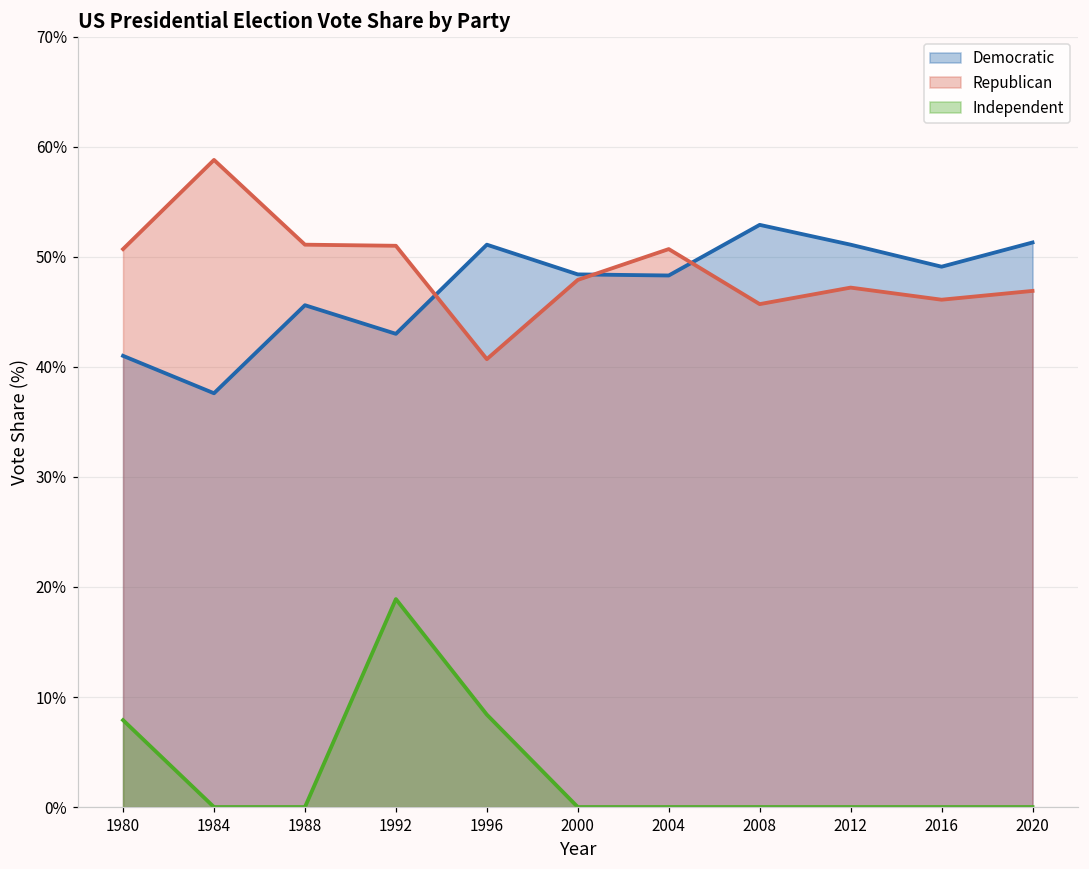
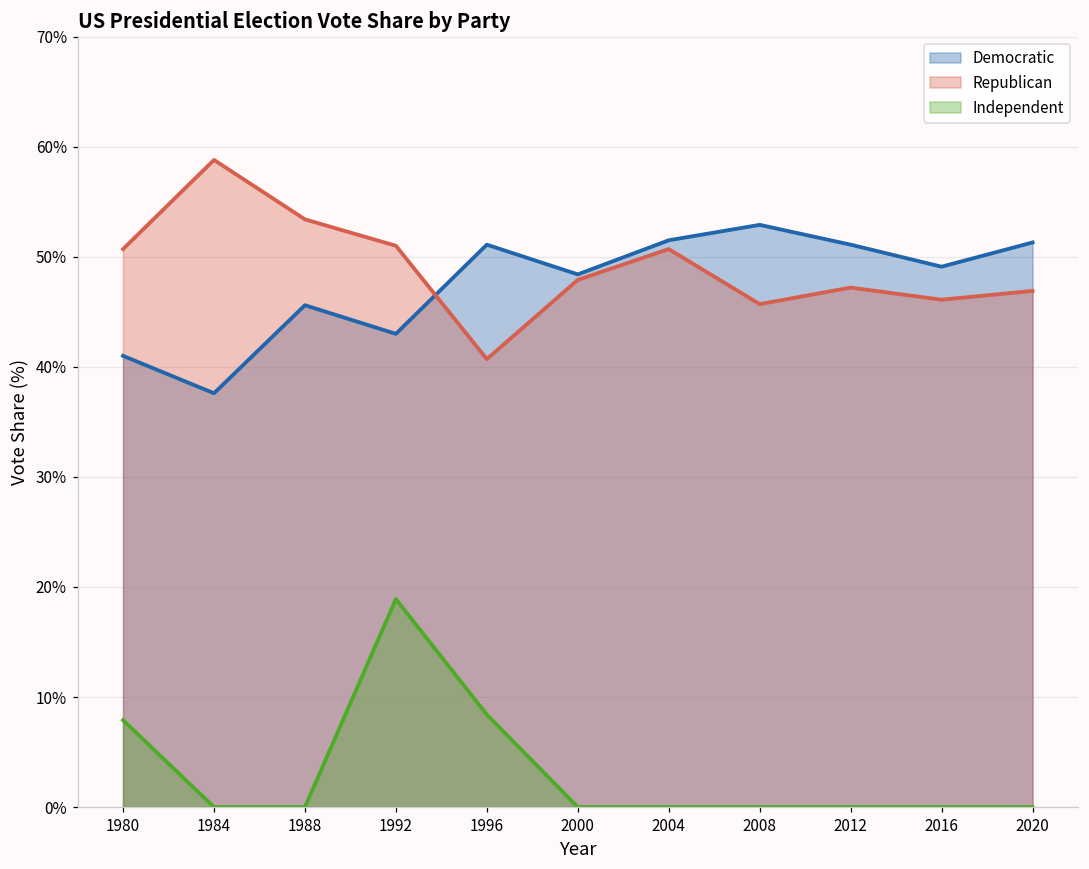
  {
    "Democratic": {
      "1980": "41.0%",
      "1984": "37.6%",
      "1988": "45.6%",
      "1992": "43.0%",
      "1996": "51.1%",
      "2000": "48.4%",
-     "2004": "48.3%",
+     "2004": "51.5%",
      "2008": "52.9%",
      "2012": "51.1%",
      "2016": "49.1%",
      "2020": "51.3%"
    },
    "Republican": {
      "1980": "50.7%",
      "1984": "58.8%",
-     "1988": "51.1%",
+     "1988": "53.4%",
      "1992": "51.0%",
      "1996": "40.7%",
      "2000": "47.9%",
      "2004": "50.7%",
      "2008": "45.7%",
      "2012": "47.2%",
      "2016": "46.1%",
      "2020": "46.9%"
    },
    "Independent": {
      "1980": "7.9%",
      "1984": "0.0%",
      "1988": "0.0%",
      "1992": "18.9%",
      "1996": "8.4%",
      "2000": "0.0%",
      "2004": "0.0%",
      "2008": "0.0%",
      "2012": "0.0%",
      "2016": "0.0%",
      "2020": "0.0%"
    }
  }
